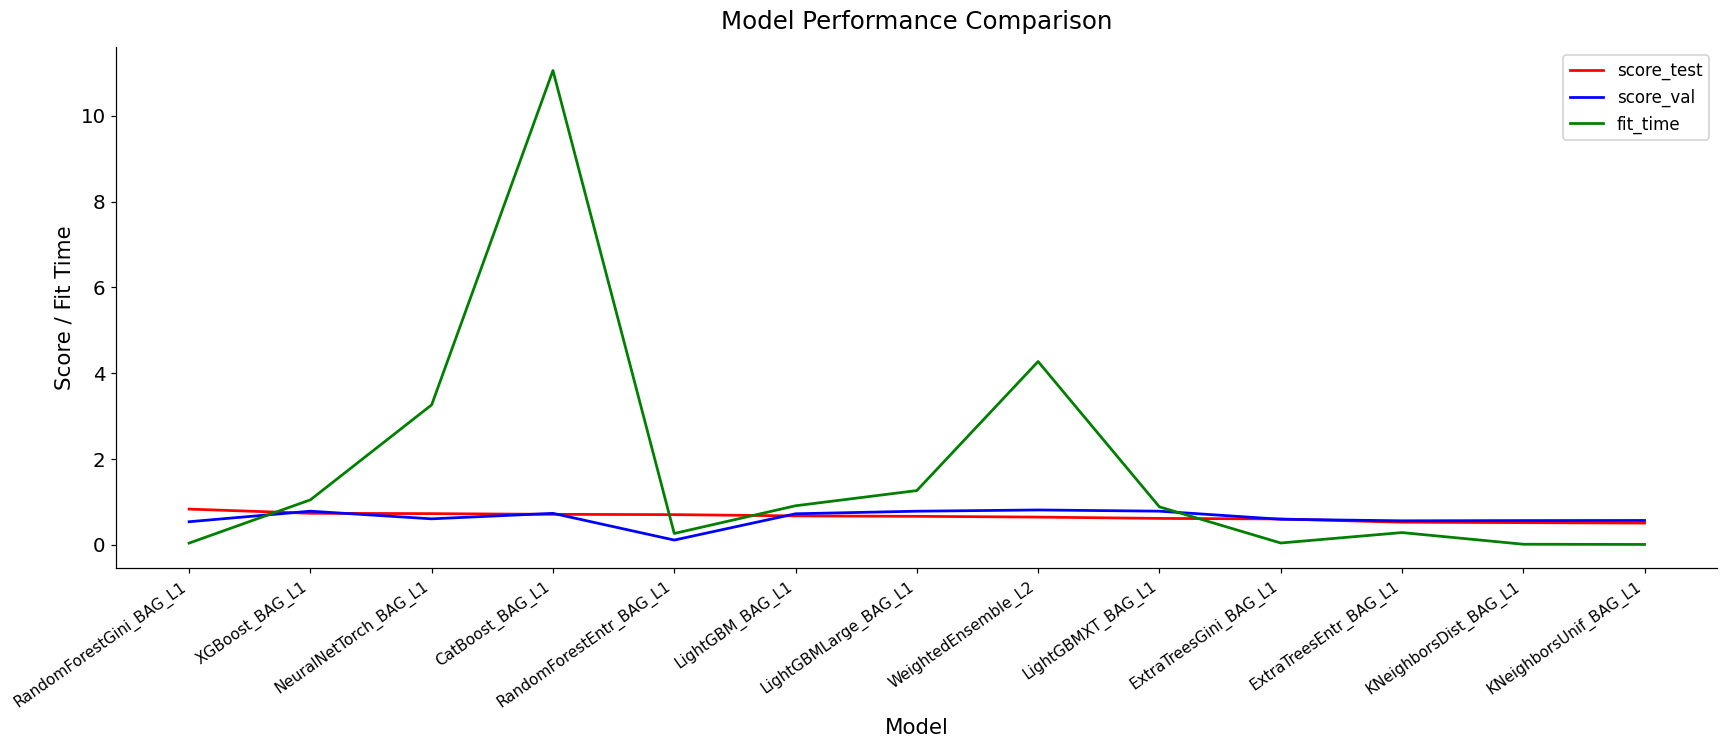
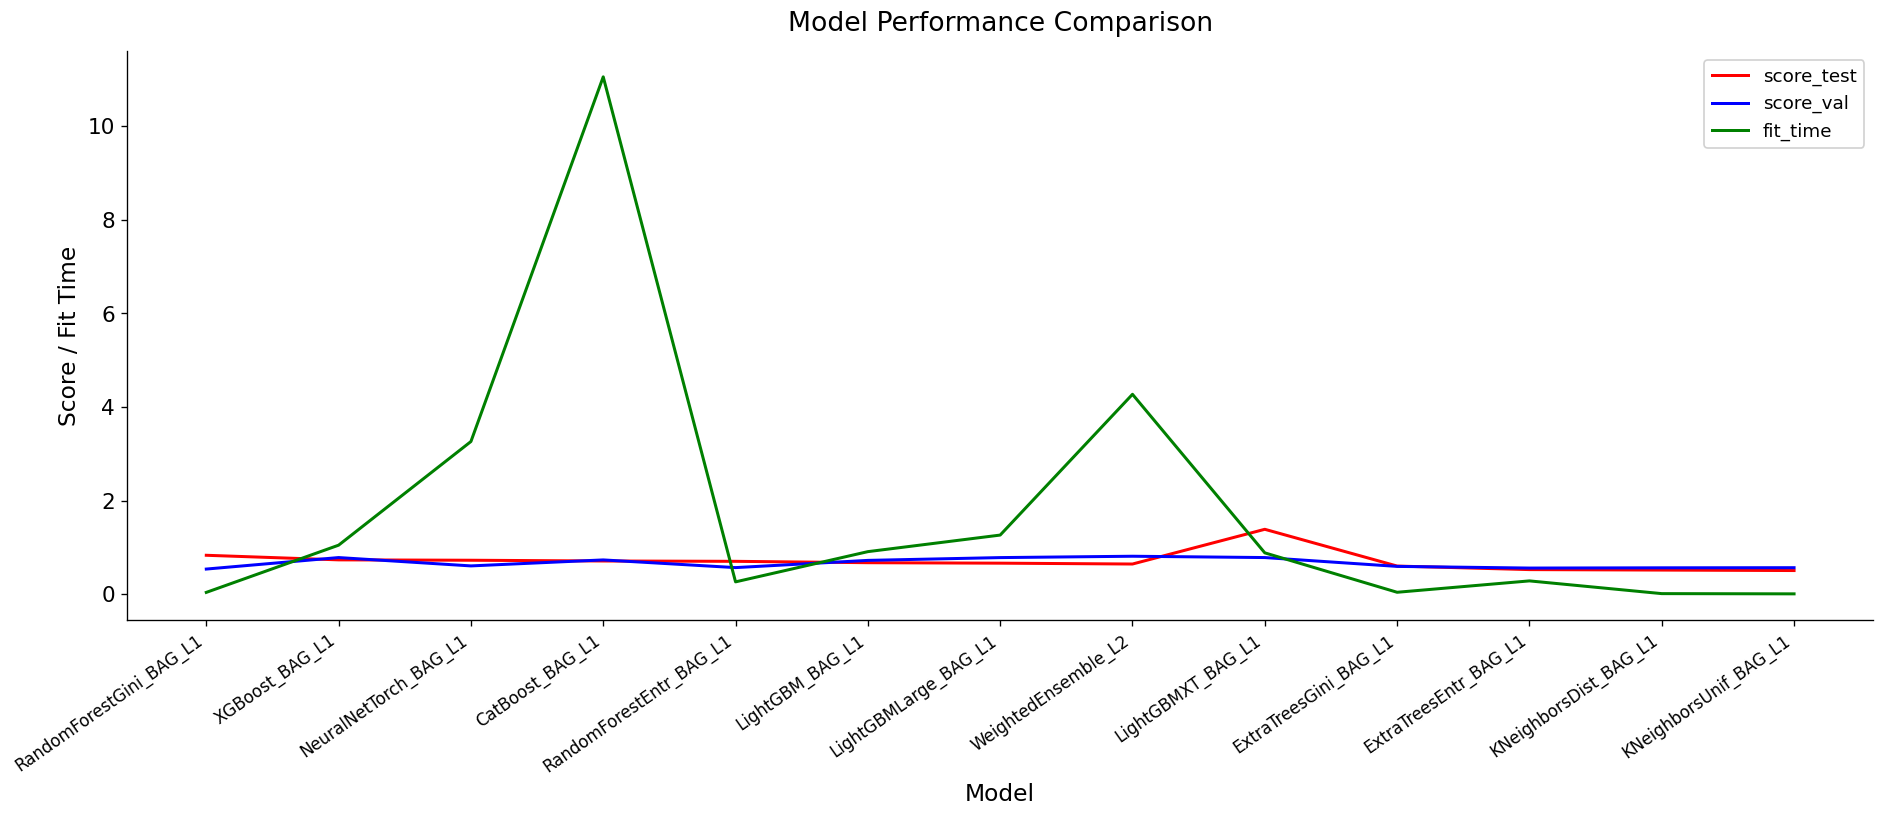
  {
    "score_test": {
      "RandomForestGini_BAG_L1": 0.8,
      "NeuralNetTorch_BAG_L1": 0.7,
      "RandomForestEntr_BAG_L1": 0.7,
      "LightGBMLarge_BAG_L1": 0.7,
      "WeightedEnsemble_L2": 0.6,
-     "LightGBMXT_BAG_L1": 0.6
+     "LightGBMXT_BAG_L1": 1.4
    },
    "score_val": {
      "RandomForestGini_BAG_L1": 0.5,
      "NeuralNetTorch_BAG_L1": 0.6,
-     "RandomForestEntr_BAG_L1": 0.1,
+     "RandomForestEntr_BAG_L1": 0.6,
      "LightGBMLarge_BAG_L1": 0.8,
      "WeightedEnsemble_L2": 0.8,
      "LightGBMXT_BAG_L1": 0.8
    },
    "fit_time": {
      "RandomForestGini_BAG_L1": 0.0,
      "XGBoost_BAG_L1": 1.0,
      "NeuralNetTorch_BAG_L1": 3.3,
      "CatBoost_BAG_L1": 11.1,
      "RandomForestEntr_BAG_L1": 0.3,
      "LightGBM_BAG_L1": 0.9,
      "LightGBMLarge_BAG_L1": 1.3,
      "WeightedEnsemble_L2": 4.3,
      "LightGBMXT_BAG_L1": 0.9,
      "ExtraTreesGini_BAG_L1": 0.0,
      "ExtraTreesEntr_BAG_L1": 0.3,
      "KNeighborsDist_BAG_L1": 0.0,
      "KNeighborsUnif_BAG_L1": 0.0
    }
  }
